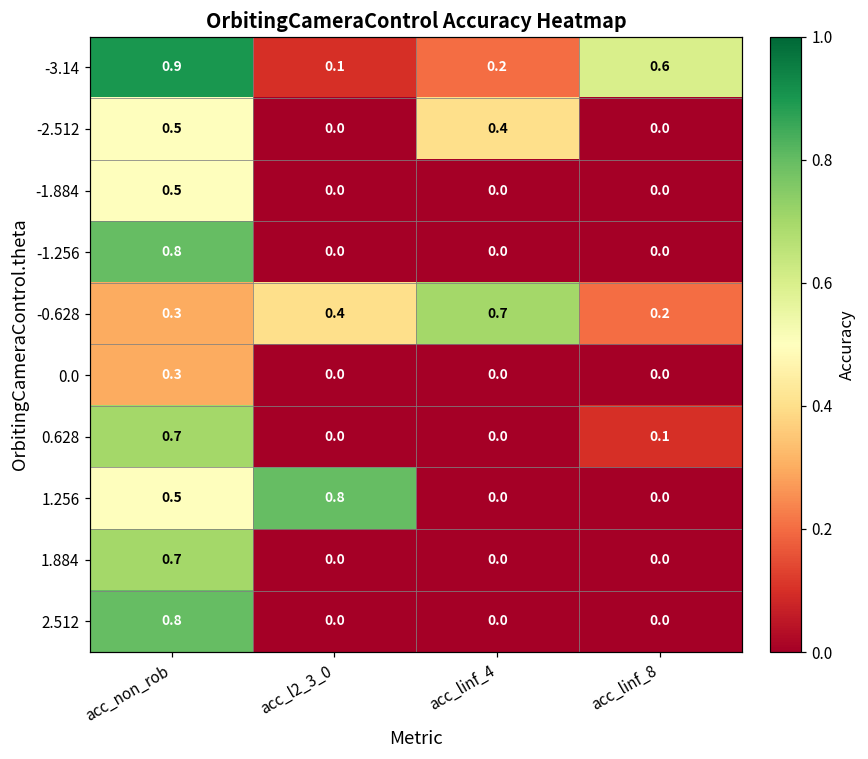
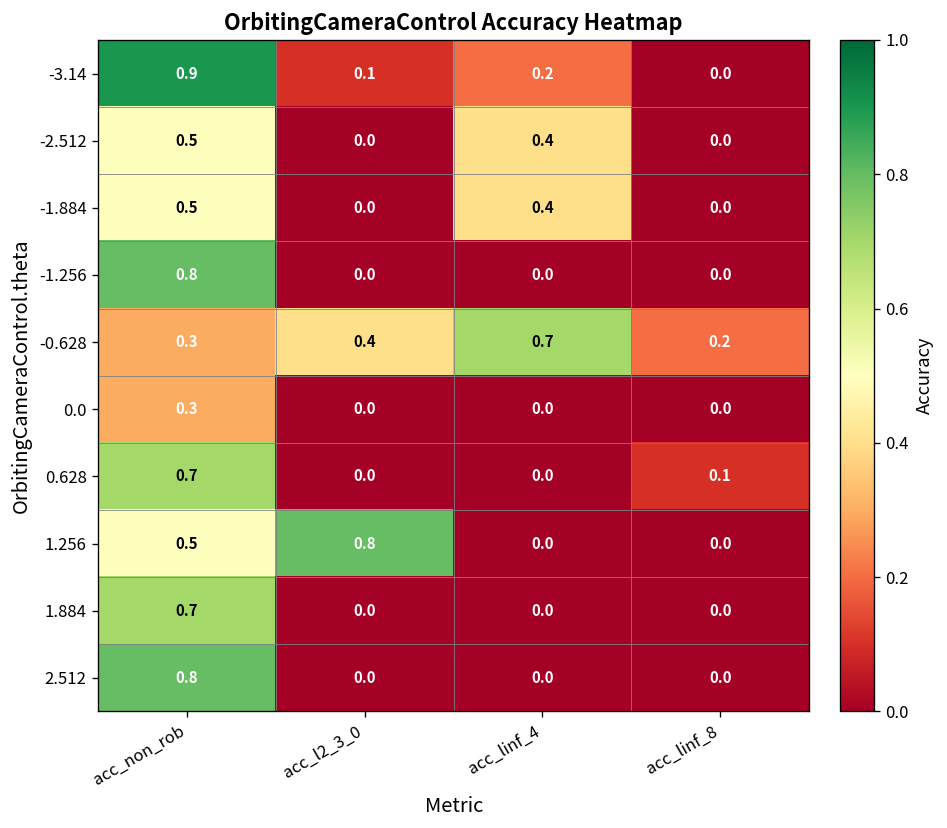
  {
    "-3.14": {
      "acc_non_rob": 0.9,
      "acc_l2_3_0": 0.1,
      "acc_linf_4": 0.2,
-     "acc_linf_8": 0.6
+     "acc_linf_8": 0.0
    },
    "-2.512": {
      "acc_non_rob": 0.5,
      "acc_l2_3_0": 0.0,
      "acc_linf_4": 0.4,
      "acc_linf_8": 0.0
    },
    "-1.884": {
      "acc_non_rob": 0.5,
      "acc_l2_3_0": 0.0,
-     "acc_linf_4": 0.0,
+     "acc_linf_4": 0.4,
      "acc_linf_8": 0.0
    },
    "-1.256": {
      "acc_non_rob": 0.8,
      "acc_l2_3_0": 0.0,
      "acc_linf_4": 0.0,
      "acc_linf_8": 0.0
    },
    "-0.628": {
      "acc_non_rob": 0.3,
      "acc_l2_3_0": 0.4,
      "acc_linf_4": 0.7,
      "acc_linf_8": 0.2
    },
    "0.0": {
      "acc_non_rob": 0.3,
      "acc_l2_3_0": 0.0,
      "acc_linf_4": 0.0,
      "acc_linf_8": 0.0
    },
    "0.628": {
      "acc_non_rob": 0.7,
      "acc_l2_3_0": 0.0,
      "acc_linf_4": 0.0,
      "acc_linf_8": 0.1
    },
    "1.256": {
      "acc_non_rob": 0.5,
      "acc_l2_3_0": 0.8,
      "acc_linf_4": 0.0,
      "acc_linf_8": 0.0
    },
    "1.884": {
      "acc_non_rob": 0.7,
      "acc_l2_3_0": 0.0,
      "acc_linf_4": 0.0,
      "acc_linf_8": 0.0
    },
    "2.512": {
      "acc_non_rob": 0.8,
      "acc_l2_3_0": 0.0,
      "acc_linf_4": 0.0,
      "acc_linf_8": 0.0
    }
  }
